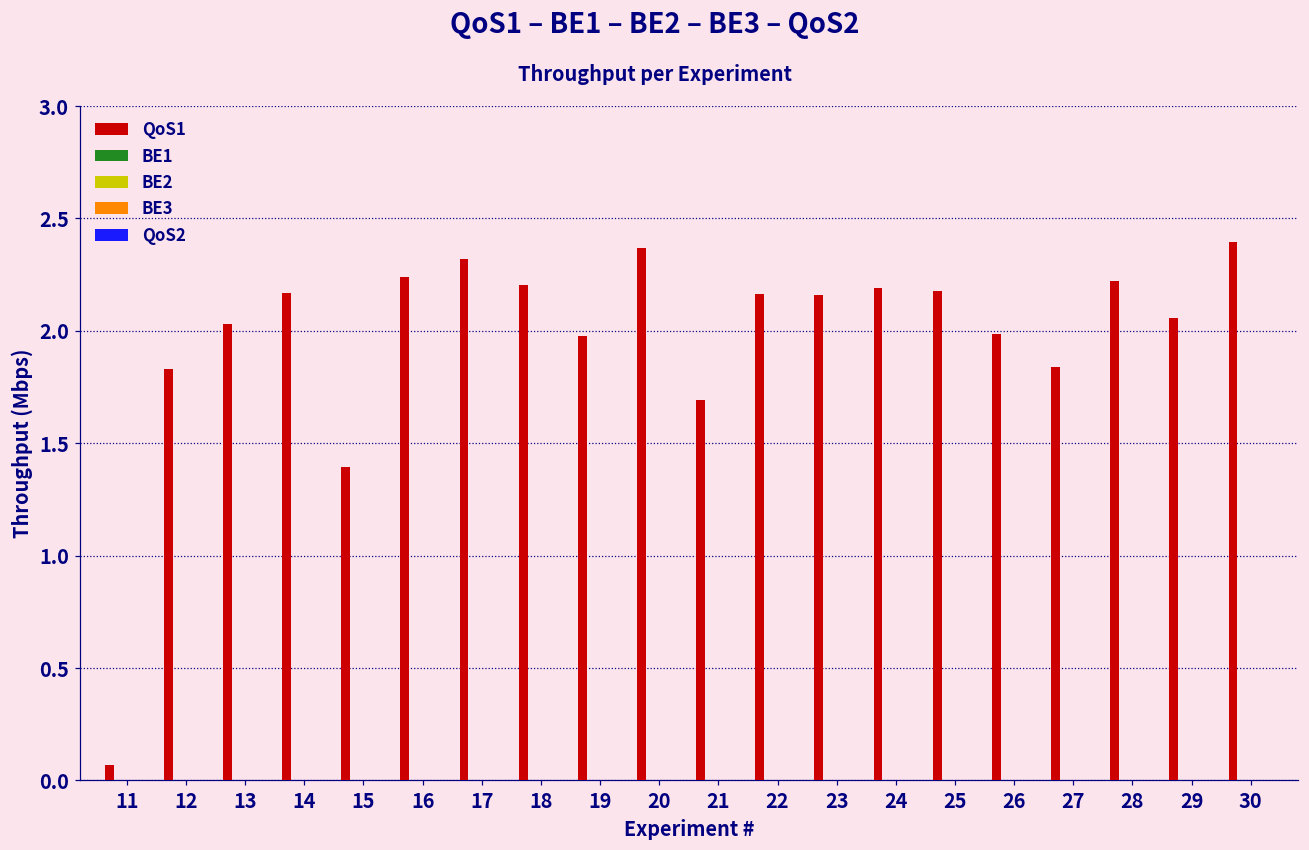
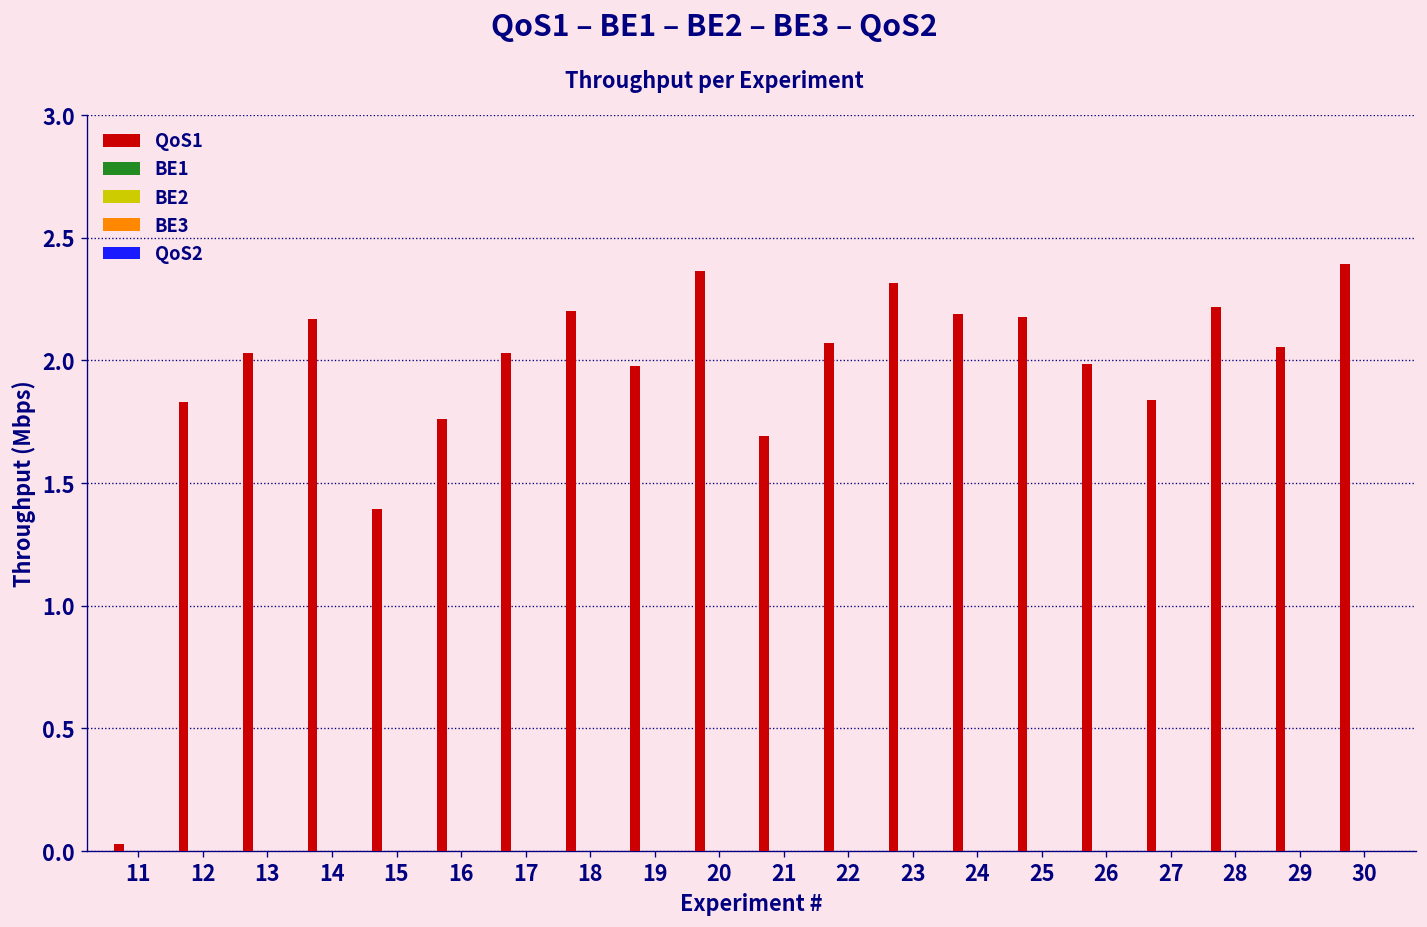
  {
    "QoS1": {
-     "11": 0.07,
+     "11": 0.03,
      "12": 1.83,
      "13": 2.03,
      "14": 2.17,
      "15": 1.40,
-     "16": 2.24,
-     "17": 2.32,
+     "16": 1.76,
+     "17": 2.03,
      "18": 2.20,
      "19": 1.98,
      "20": 2.37,
      "21": 1.69,
-     "22": 2.16,
-     "23": 2.16,
+     "22": 2.07,
+     "23": 2.31,
      "24": 2.19,
      "25": 2.18,
      "26": 1.99,
      "27": 1.84,
      "28": 2.22,
      "29": 2.06,
      "30": 2.39
    },
    "BE1": {
      "11": 0.00,
      "12": 0.00,
      "13": 0.00,
      "14": 0.00,
      "15": 0.00,
      "16": 0.00,
      "17": 0.00,
      "18": 0.00,
      "19": 0.00,
      "20": 0.00,
      "21": 0.00,
      "22": 0.00,
      "23": 0.00,
      "24": 0.00,
      "25": 0.00,
      "26": 0.00,
      "27": 0.00,
      "28": 0.00,
      "29": 0.00,
      "30": 0.00
    },
    "BE2": {
      "11": 0.00,
      "12": 0.00,
      "13": 0.00,
      "14": 0.00,
      "15": 0.00,
      "16": 0.00,
      "17": 0.00,
      "18": 0.00,
      "19": 0.00,
      "20": 0.00,
      "21": 0.00,
      "22": 0.00,
      "23": 0.00,
      "24": 0.00,
      "25": 0.00,
      "26": 0.00,
      "27": 0.00,
      "28": 0.00,
      "29": 0.00,
      "30": 0.00
    },
    "BE3": {
      "11": 0.00,
      "12": 0.00,
      "13": 0.00,
      "14": 0.00,
      "15": 0.00,
      "16": 0.00,
      "17": 0.00,
      "18": 0.00,
      "19": 0.00,
      "20": 0.00,
      "21": 0.00,
      "22": 0.00,
      "23": 0.00,
      "24": 0.00,
      "25": 0.00,
      "26": 0.00,
      "27": 0.00,
      "28": 0.00,
      "29": 0.00,
      "30": 0.00
    },
    "QoS2": {
      "11": 0.00,
      "12": 0.00,
      "13": 0.00,
      "14": 0.00,
      "15": 0.00,
      "16": 0.00,
      "17": 0.00,
      "18": 0.00,
      "19": 0.00,
      "20": 0.00,
      "21": 0.00,
      "22": 0.00,
      "23": 0.00,
      "24": 0.00,
      "25": 0.00,
      "26": 0.00,
      "27": 0.00,
      "28": 0.00,
      "29": 0.00,
      "30": 0.00
    }
  }
